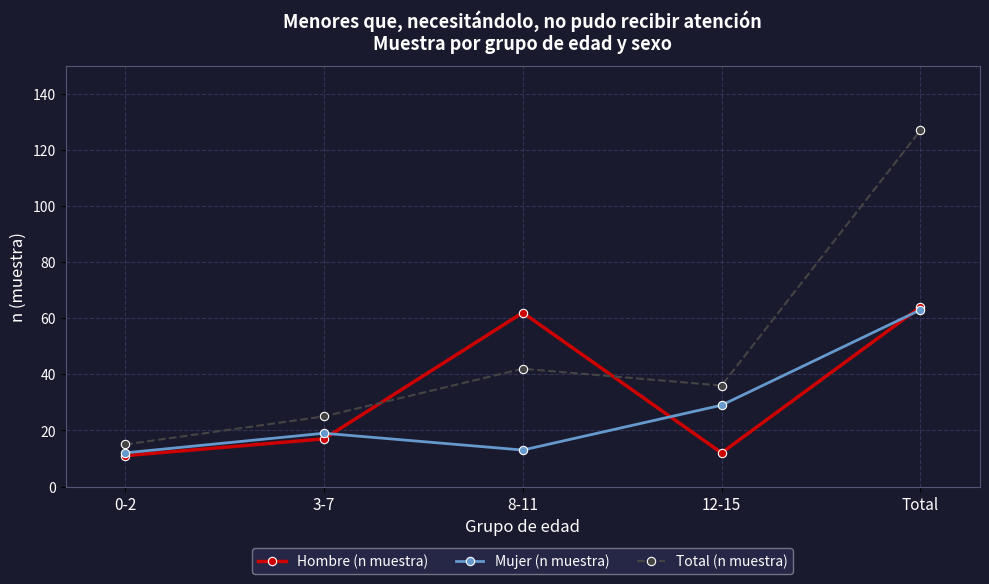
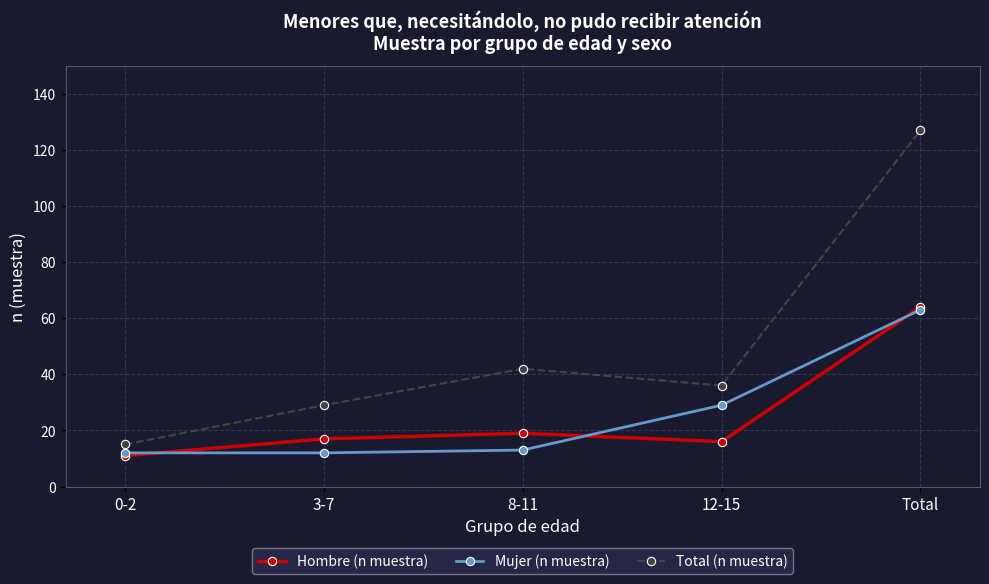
  {
    "Hombre (n muestra)": {
      "0-2": 11,
      "3-7": 17,
-     "8-11": 62,
-     "12-15": 12,
+     "8-11": 19,
+     "12-15": 16,
      "Total": 64
    },
    "Mujer (n muestra)": {
      "0-2": 12,
-     "3-7": 19,
+     "3-7": 12,
      "8-11": 13,
      "12-15": 29,
      "Total": 63
    },
    "Total (n muestra)": {
      "0-2": 15,
-     "3-7": 25,
+     "3-7": 29,
      "8-11": 42,
      "12-15": 36,
      "Total": 127
    }
  }
